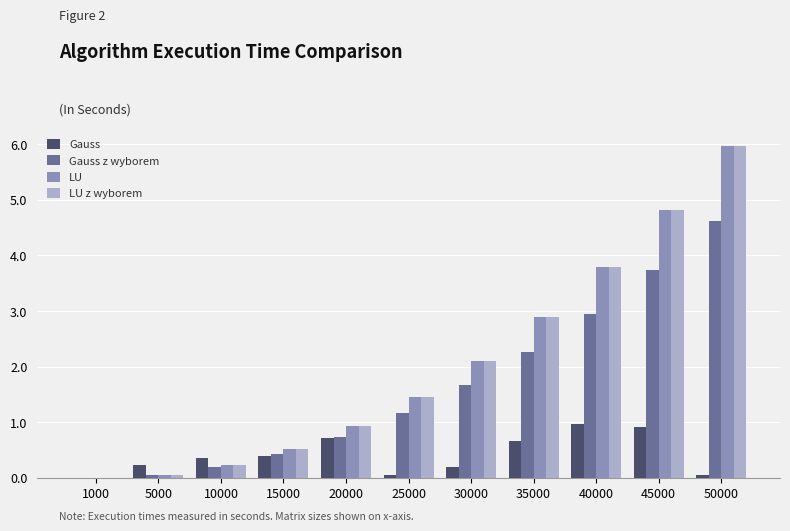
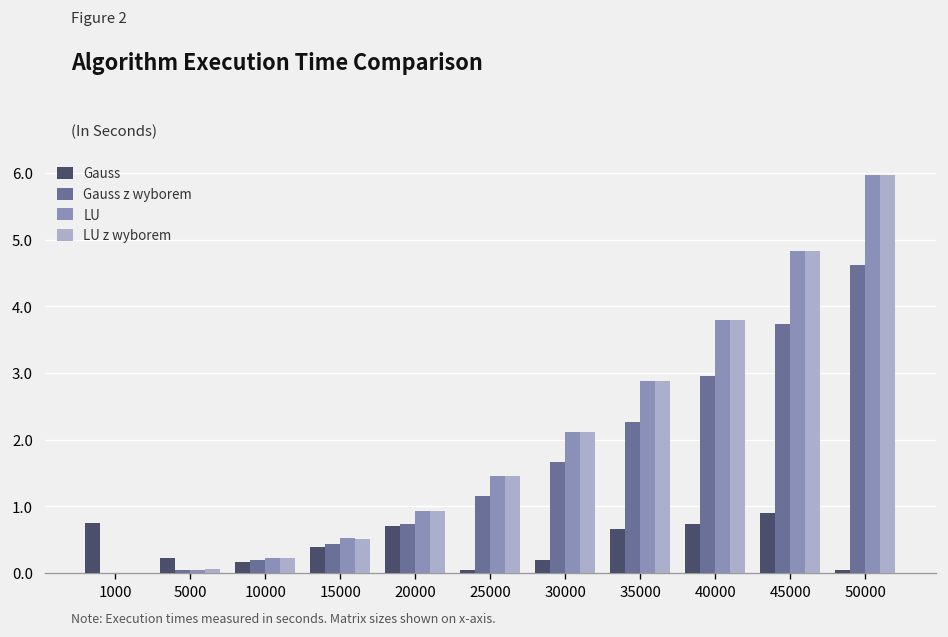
  {
    "Gauss": {
-     "1000": 0.0,
+     "1000": 0.8,
      "5000": 0.2,
-     "10000": 0.4,
+     "10000": 0.2,
      "15000": 0.4,
      "20000": 0.7,
      "25000": 0.0,
      "30000": 0.2,
      "35000": 0.7,
-     "40000": 1.0,
+     "40000": 0.7,
      "45000": 0.9,
      "50000": 0.1
    }
  }
